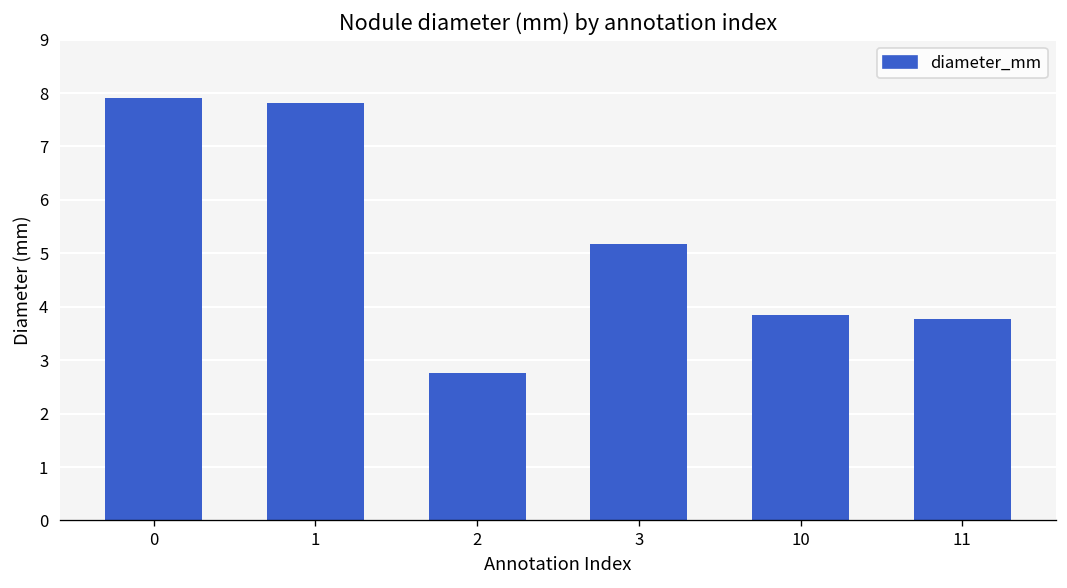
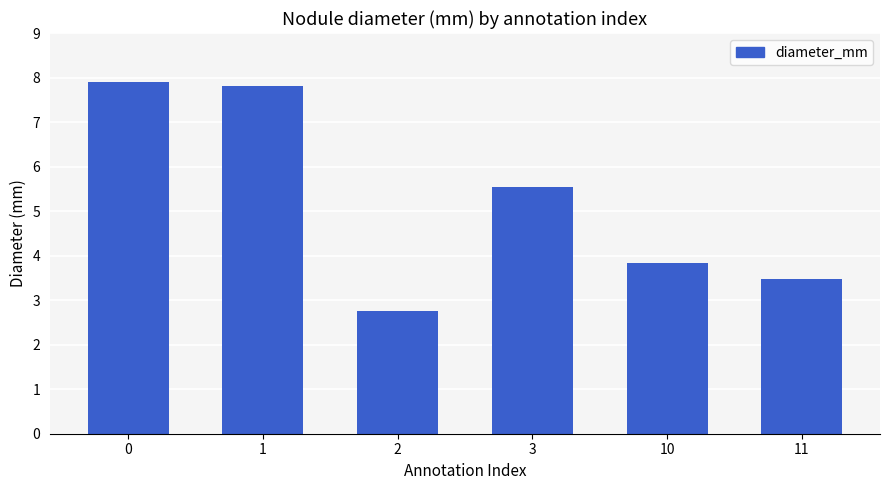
  {
    "0": 7.9,
    "1": 7.8,
    "2": 2.8,
-   "3": 5.2,
+   "3": 5.5,
    "10": 3.8,
-   "11": 3.8
+   "11": 3.5
  }
